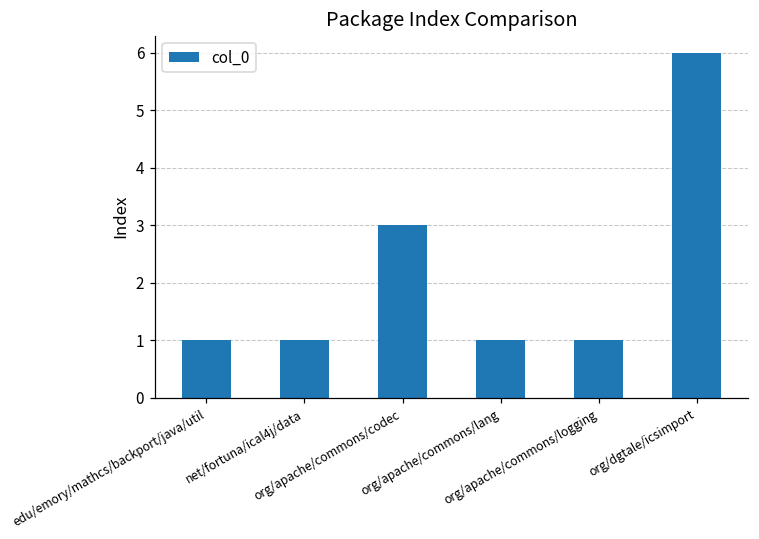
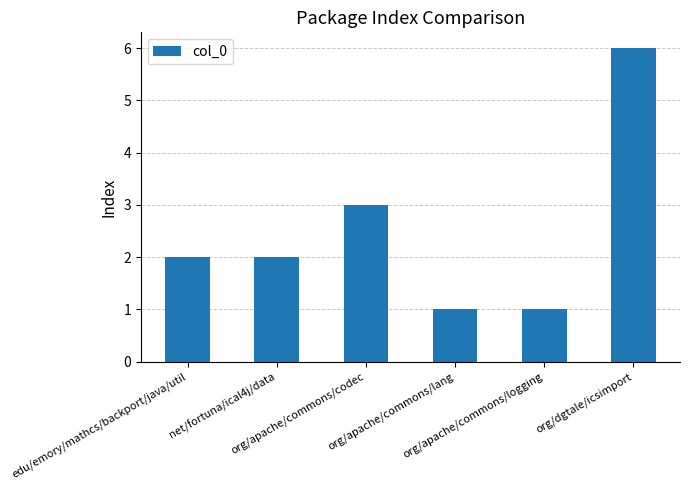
  {
-   "edu/emory/mathcs/backport/java/util": 1,
-   "net/fortuna/ical4j/data": 1,
+   "edu/emory/mathcs/backport/java/util": 2,
+   "net/fortuna/ical4j/data": 2,
    "org/apache/commons/codec": 3,
    "org/apache/commons/lang": 1,
    "org/apache/commons/logging": 1,
    "org/dgtale/icsimport": 6
  }
